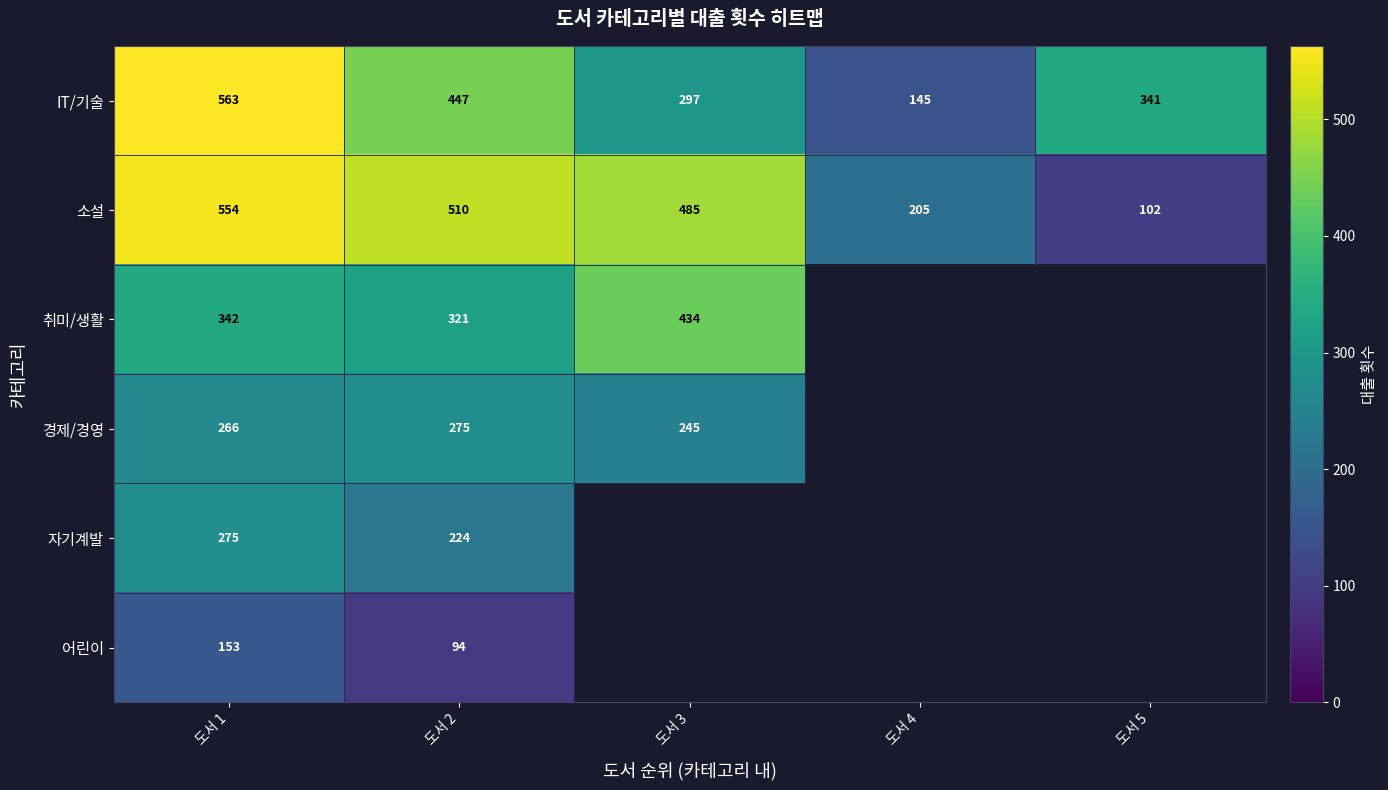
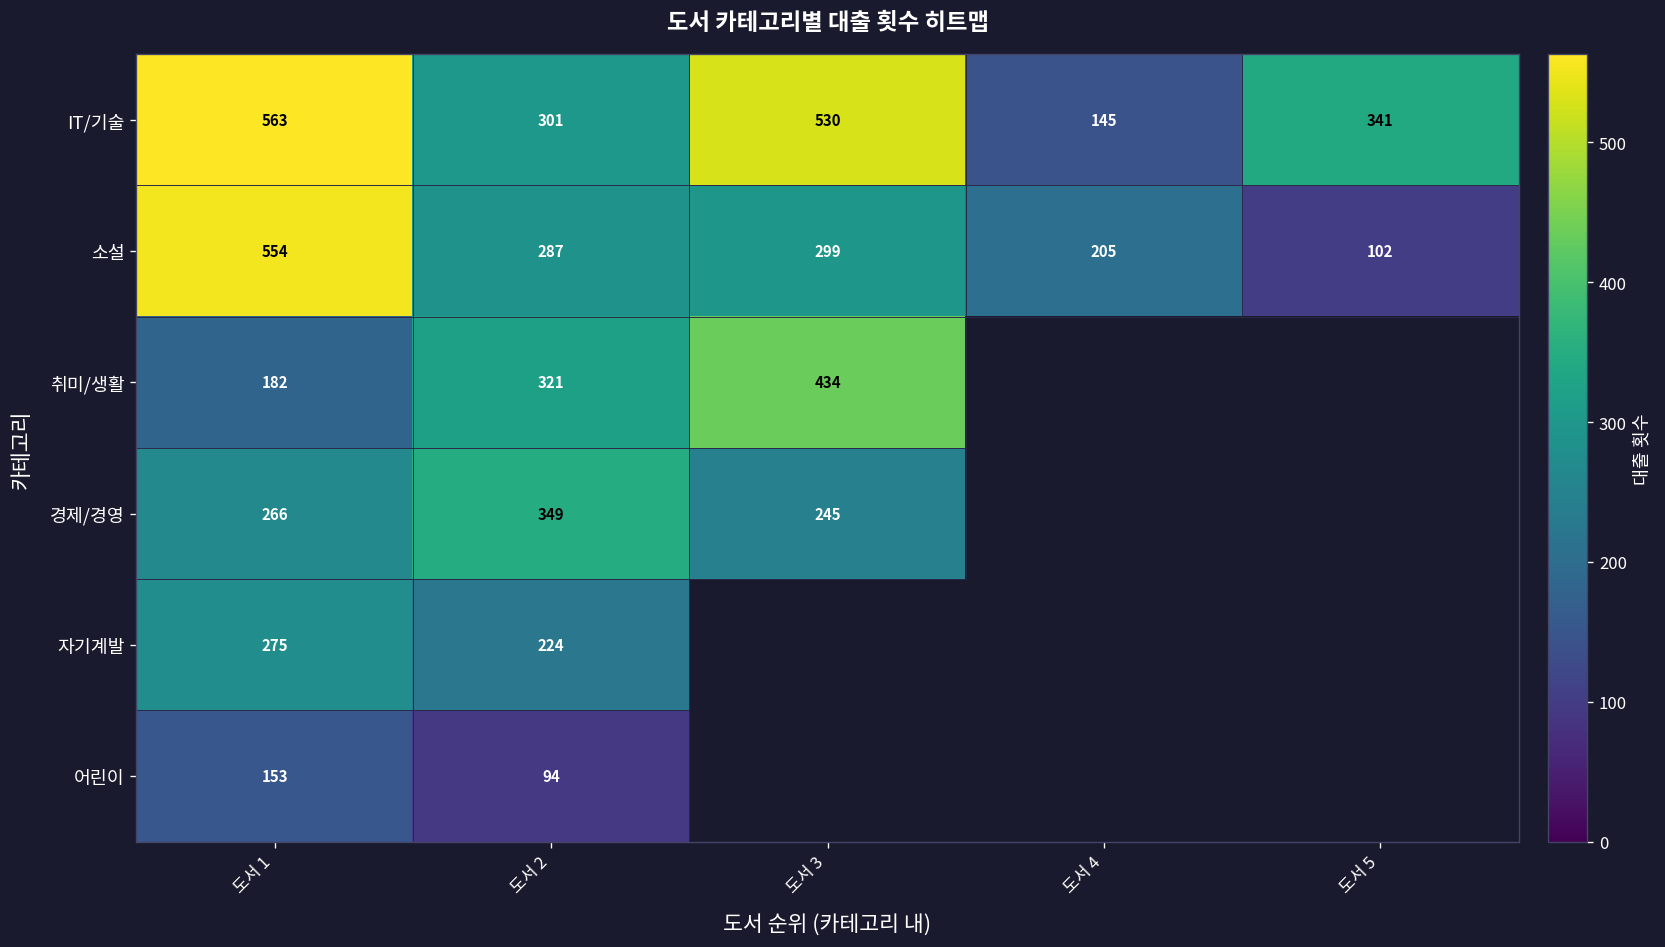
  {
    "IT/기술": {
      "도서 1": 563,
-     "도서 2": 447,
-     "도서 3": 297,
+     "도서 2": 301,
+     "도서 3": 530,
      "도서 4": 145,
      "도서 5": 341
    },
    "소설": {
      "도서 1": 554,
-     "도서 2": 510,
-     "도서 3": 485,
+     "도서 2": 287,
+     "도서 3": 299,
      "도서 4": 205,
      "도서 5": 102
    },
    "취미/생활": {
-     "도서 1": 342,
+     "도서 1": 182,
      "도서 2": 321,
      "도서 3": 434
    },
    "경제/경영": {
      "도서 1": 266,
-     "도서 2": 275,
+     "도서 2": 349,
      "도서 3": 245
    },
    "자기계발": {
      "도서 1": 275,
      "도서 2": 224
    },
    "어린이": {
      "도서 1": 153,
      "도서 2": 94
    }
  }
